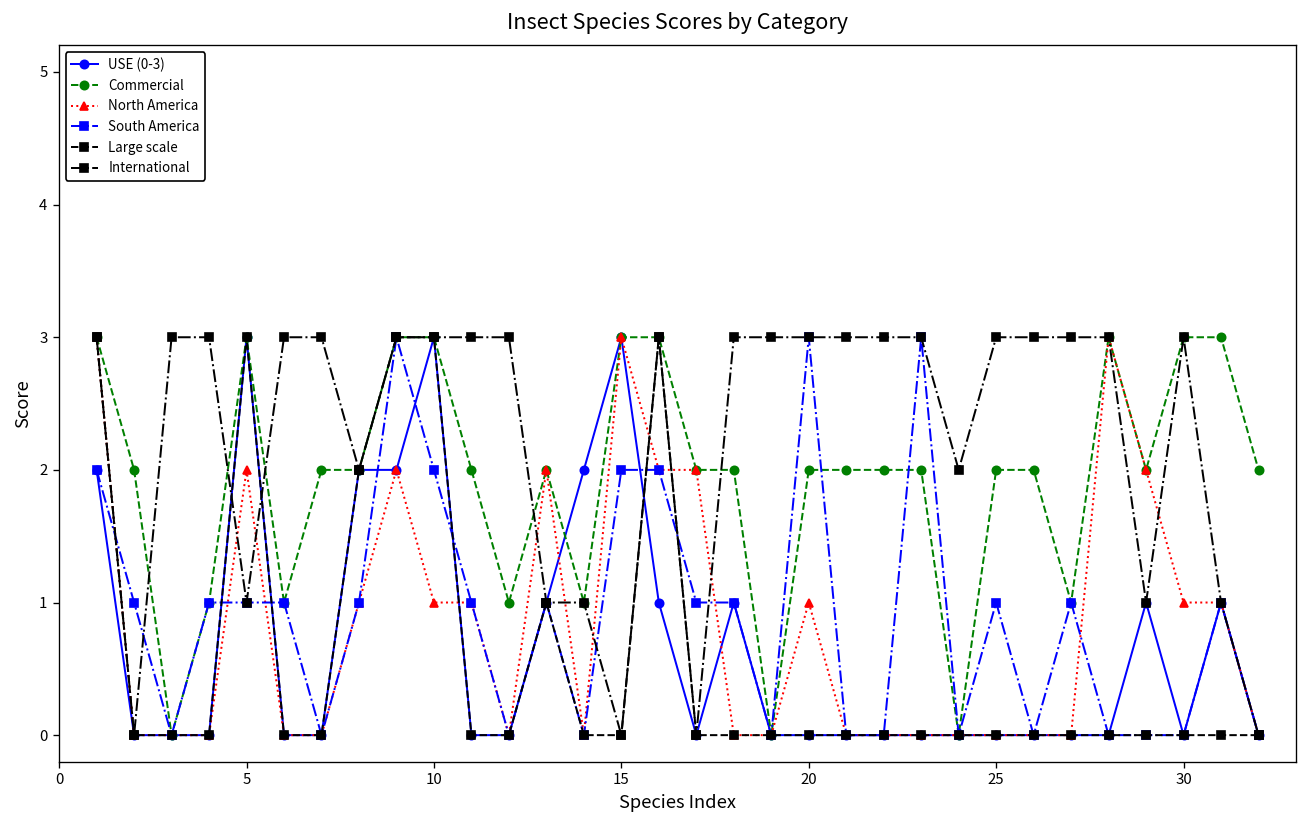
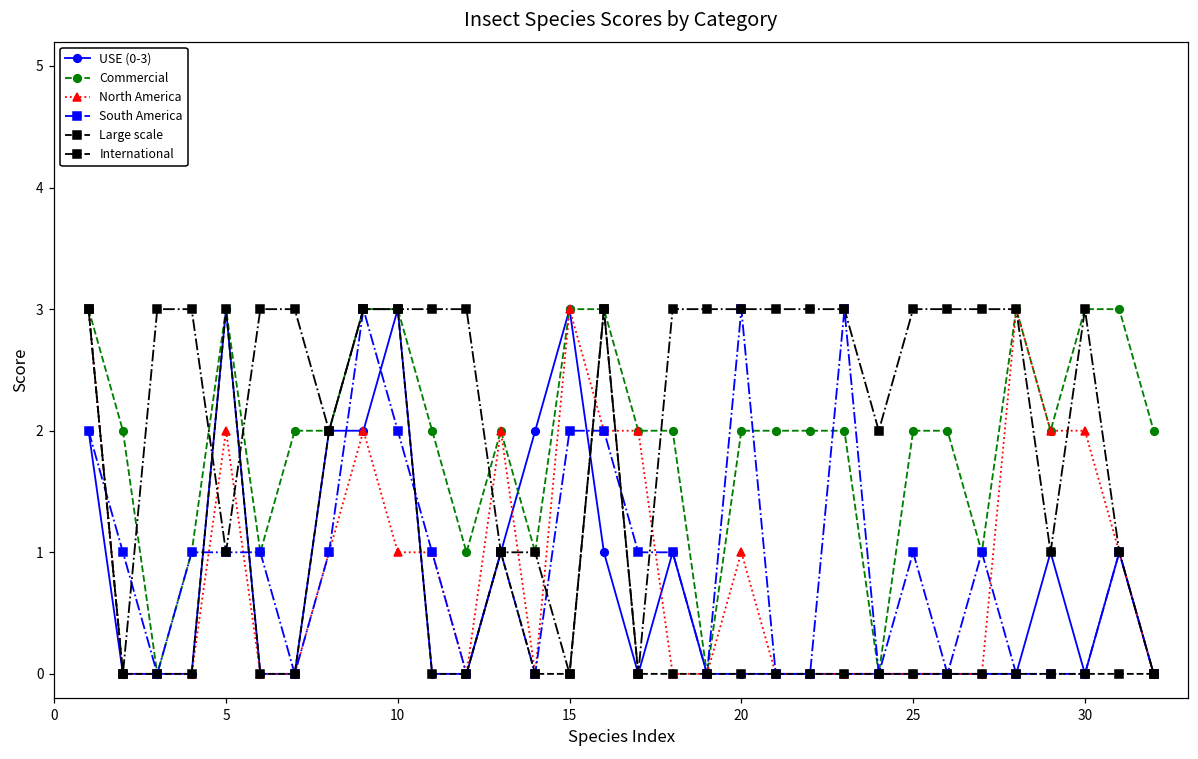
  {
    "Commercial": {
      "20": 2,
      "25": 2
    },
    "North America": {
      "5": 2,
      "10": 1,
      "20": 1,
-     "30": 1
+     "30": 2
    }
  }
